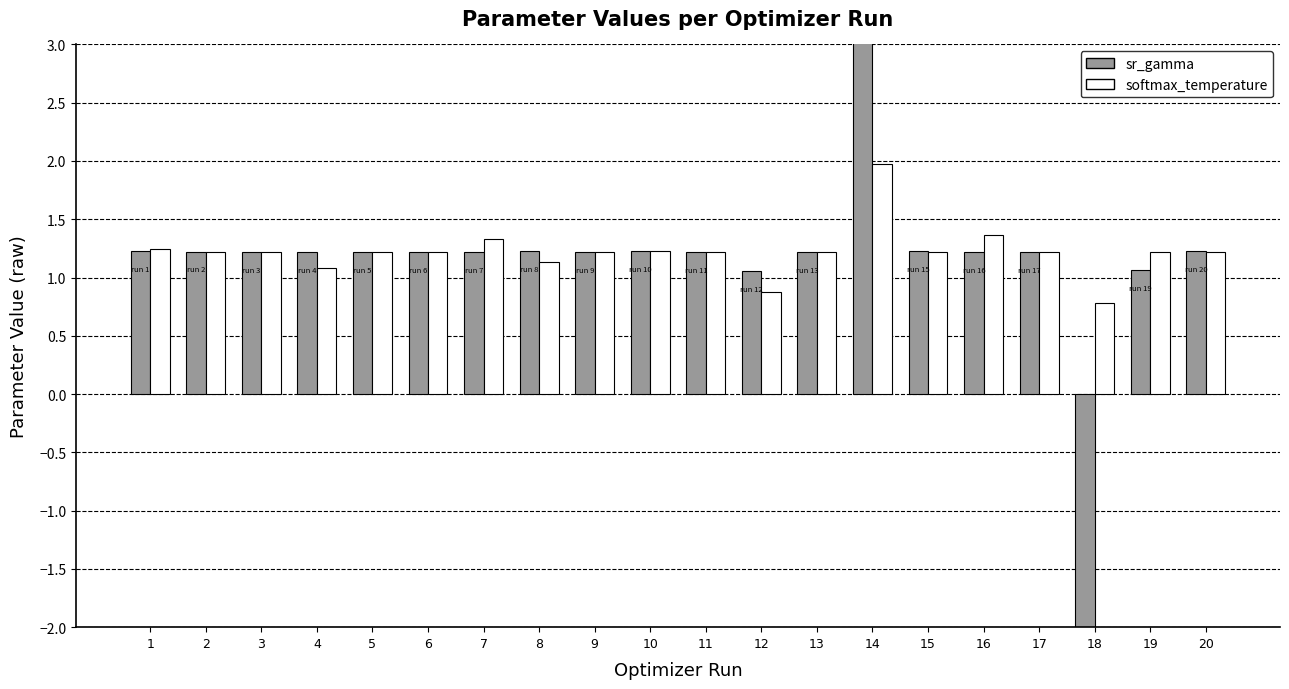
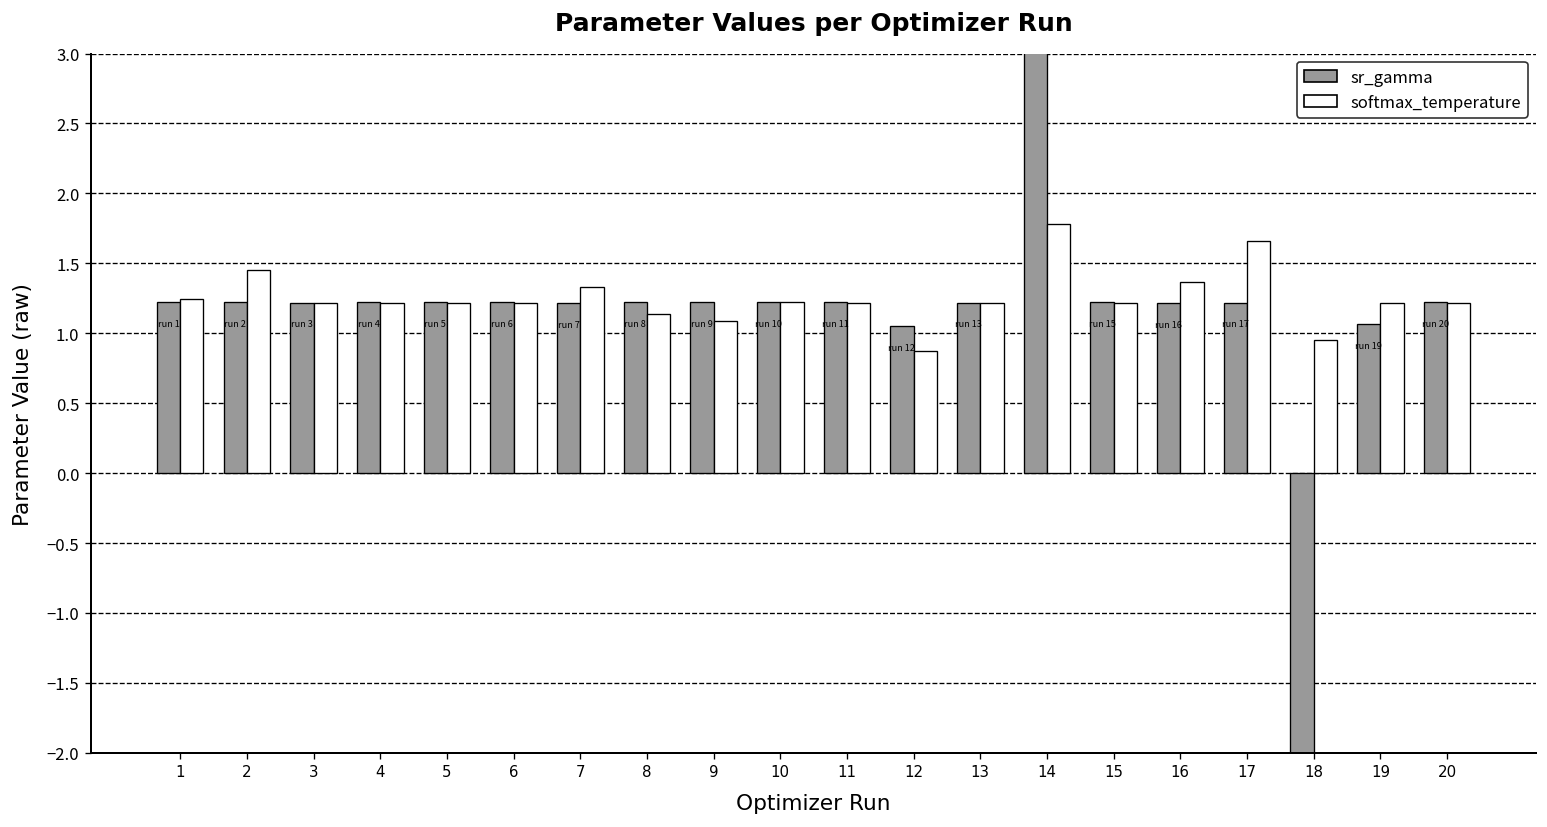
  {
    "sr_gamma": {
      "1": 1
    },
    "softmax_temperature": {
-     "2": 1.22,
+     "2": 1.45,
      "3": 1.22,
-     "4": 1.08,
+     "4": 1.22,
      "5": 1.22,
      "6": 1.22,
      "7": 1.33,
      "8": 1.13,
-     "9": 1.22,
+     "9": 1.09,
      "10": 1.22,
      "11": 1.22,
      "12": 0.88,
      "13": 1.22,
-     "14": 1.98,
+     "14": 1.78,
      "15": 1.22,
      "16": 1.37,
-     "17": 1.22,
-     "18": 0.78,
+     "17": 1.66,
+     "18": 0.95,
      "19": 1.22,
      "20": 1.22
    }
  }
